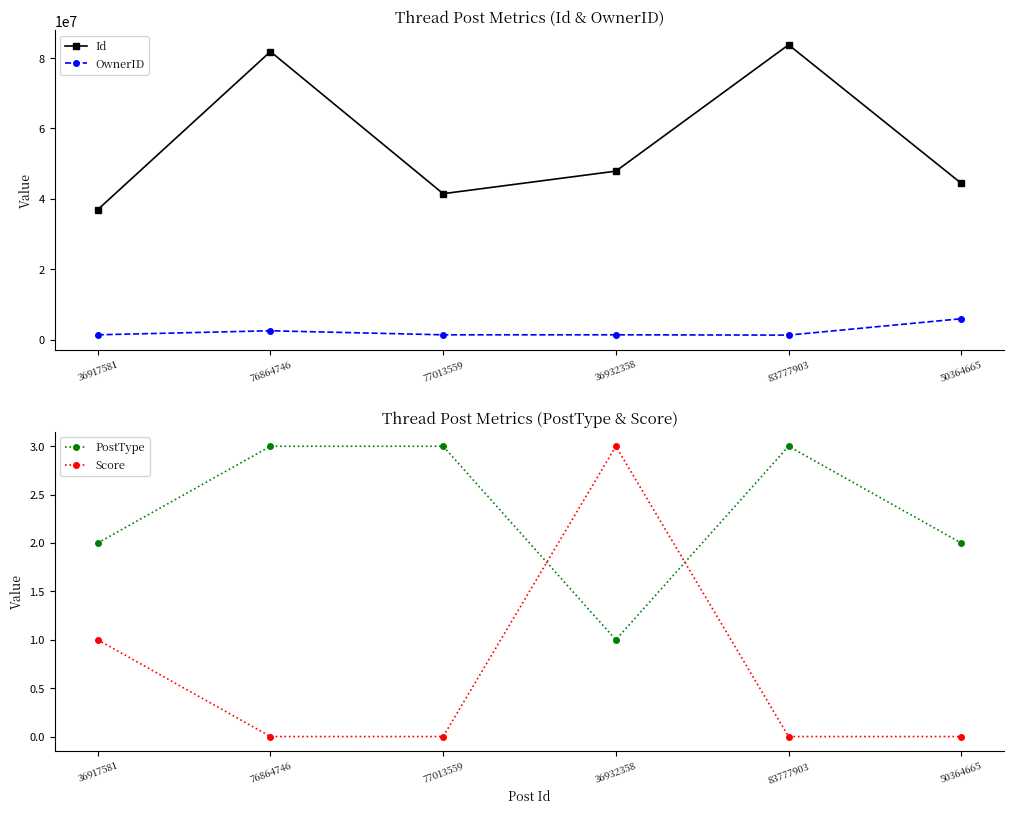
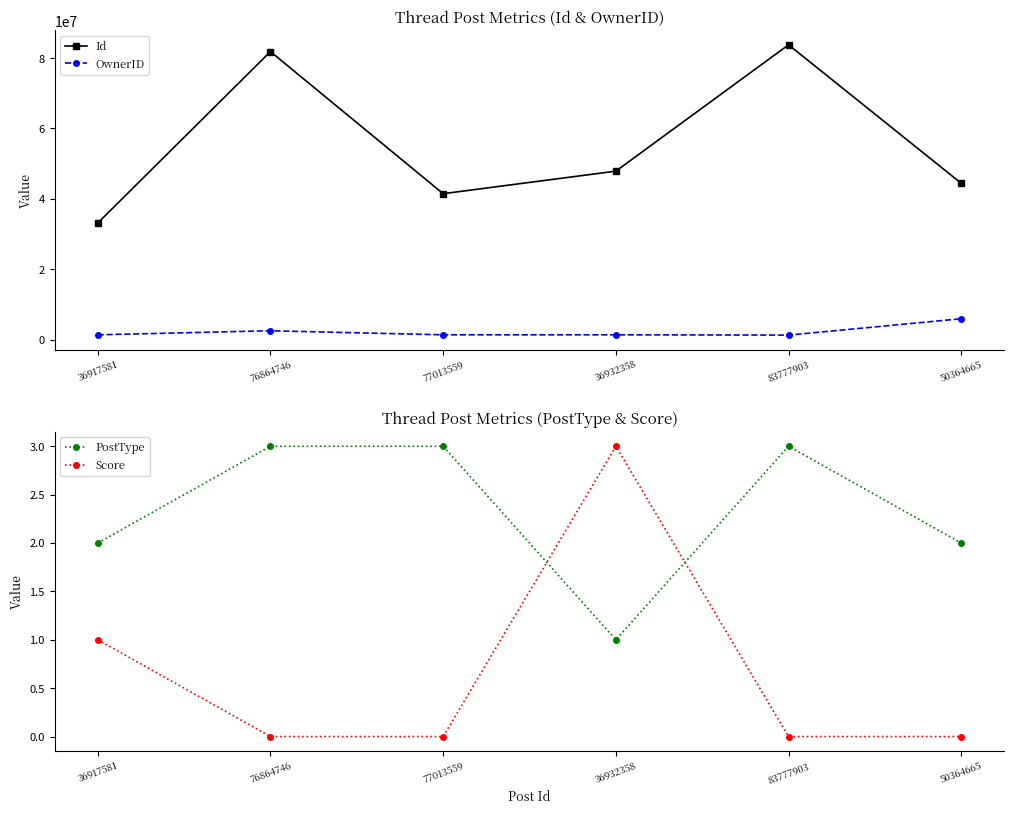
  {
    "Thread Post Metrics (Id & OwnerID)": {
      "Id": {
-       "36917581": 37000000,
+       "36917581": 33000000,
        "76864746": 82000000,
        "77013559": 41000000,
        "36932358": 48000000,
        "83777903": 84000000,
        "50364665": 44000000
      },
      "OwnerID": {
        "36917581": 1000000,
        "76864746": 2000000,
        "77013559": 1000000,
        "36932358": 1000000,
        "83777903": 1000000,
        "50364665": 6000000
      }
    },
    "Thread Post Metrics (PostType & Score)": {
      "PostType": {
        "36917581": 2.0,
        "76864746": 3.0,
        "77013559": 3.0,
        "36932358": 1.0,
        "83777903": 3.0,
        "50364665": 2.0
      },
      "Score": {
        "36917581": 1.0,
        "76864746": 0.0,
        "77013559": 0.0,
        "36932358": 3.0,
        "83777903": 0.0,
        "50364665": 0.0
      }
    }
  }
